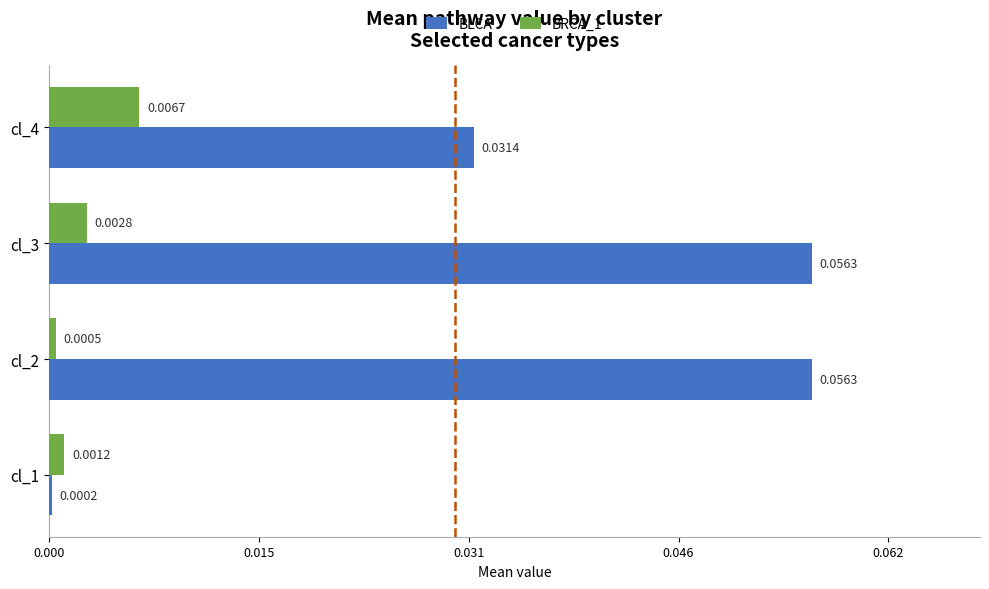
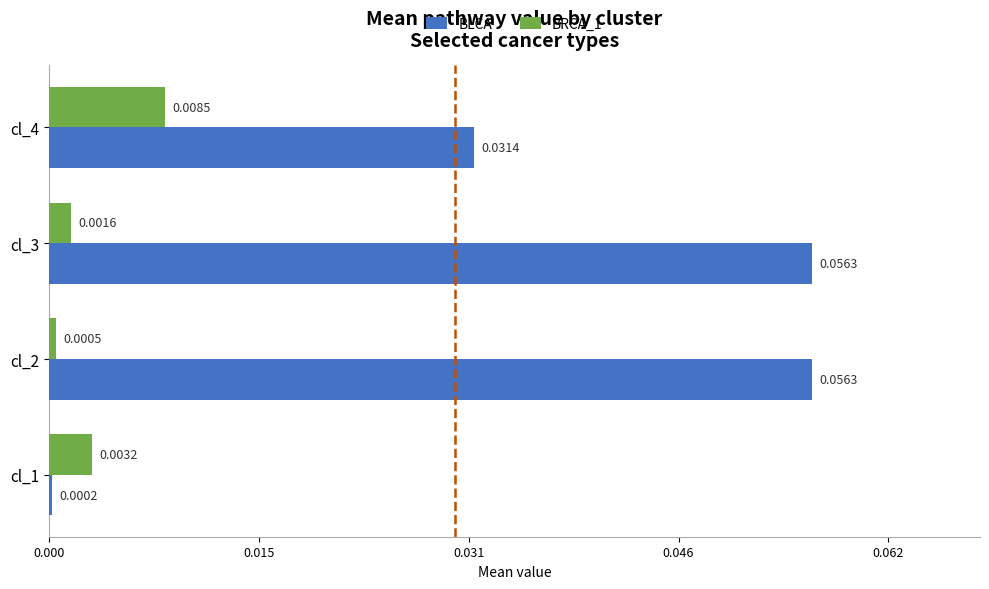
  {
    "BLCA": {
      "cl_4": 0.0314,
      "cl_3": 0.0563,
      "cl_2": 0.0563,
      "cl_1": 0.0002
    },
    "BRCA_1": {
-     "cl_4": 0.0067,
-     "cl_3": 0.0028,
+     "cl_4": 0.0085,
+     "cl_3": 0.0016,
      "cl_2": 0.0005,
-     "cl_1": 0.0012
+     "cl_1": 0.0032
    }
  }
